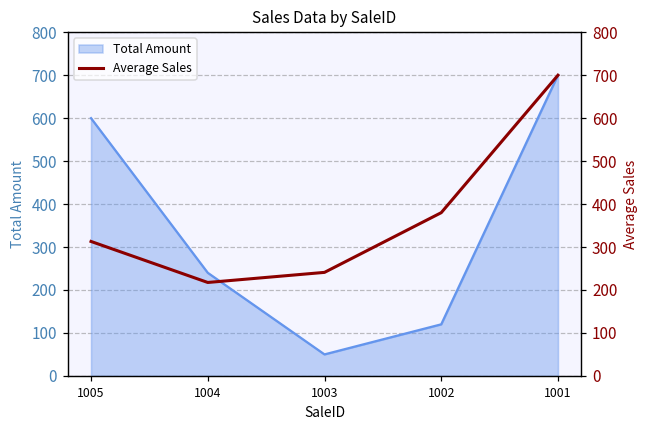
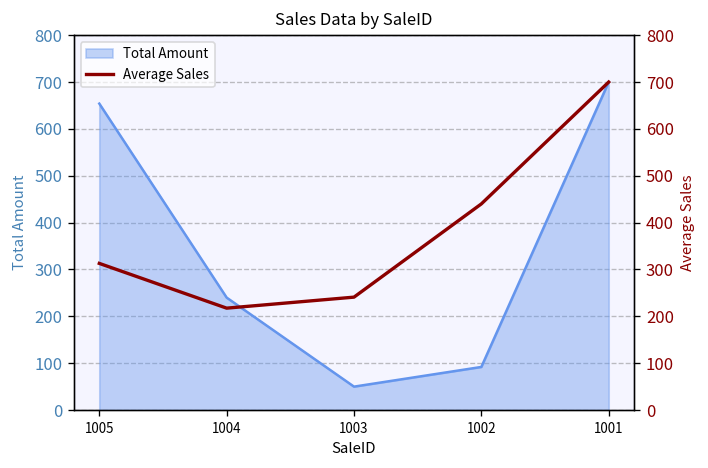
  {
    "Total Amount": {
-     "1005": 600,
+     "1005": 650,
      "1004": 240,
      "1003": 50,
-     "1002": 120,
+     "1002": 90,
      "1001": 700
    },
    "Average Sales": {
      "1005": 310,
      "1004": 220,
      "1003": 240,
-     "1002": 380,
+     "1002": 440,
      "1001": 700
    }
  }
